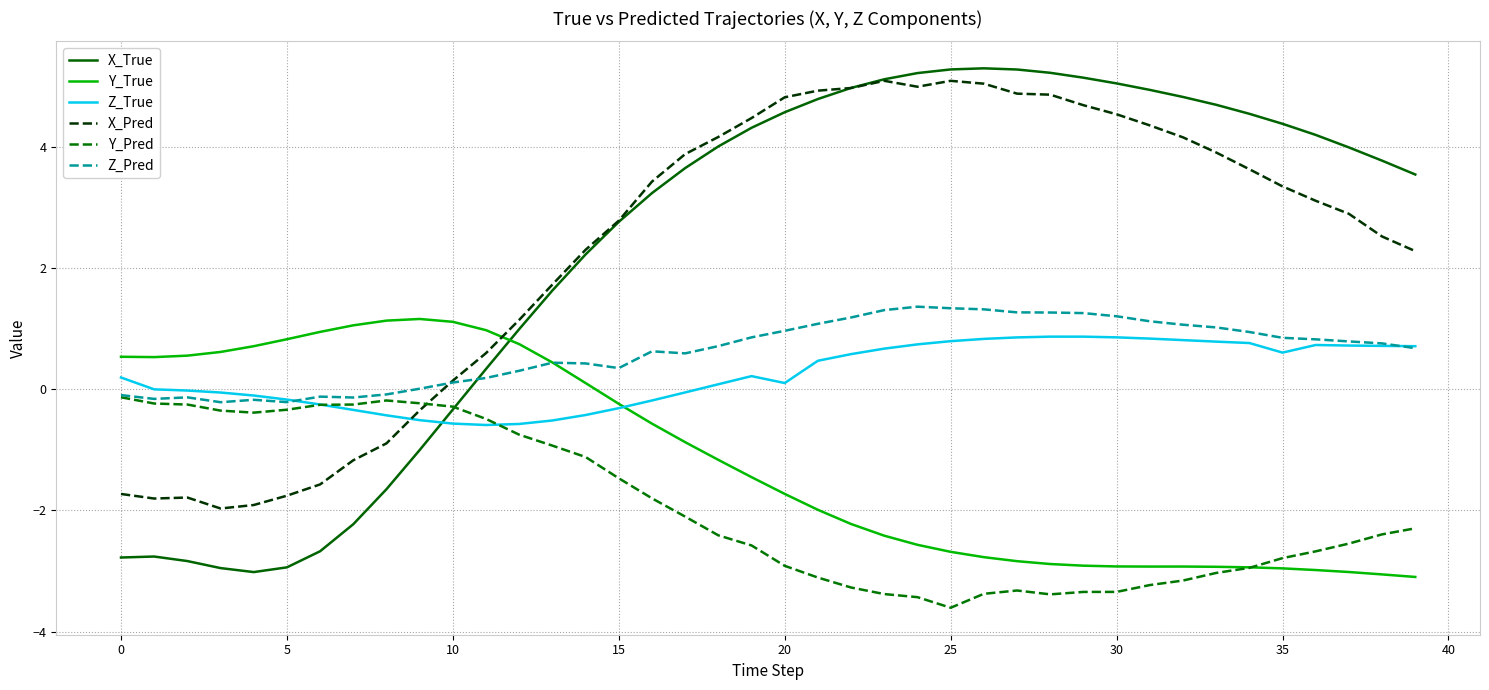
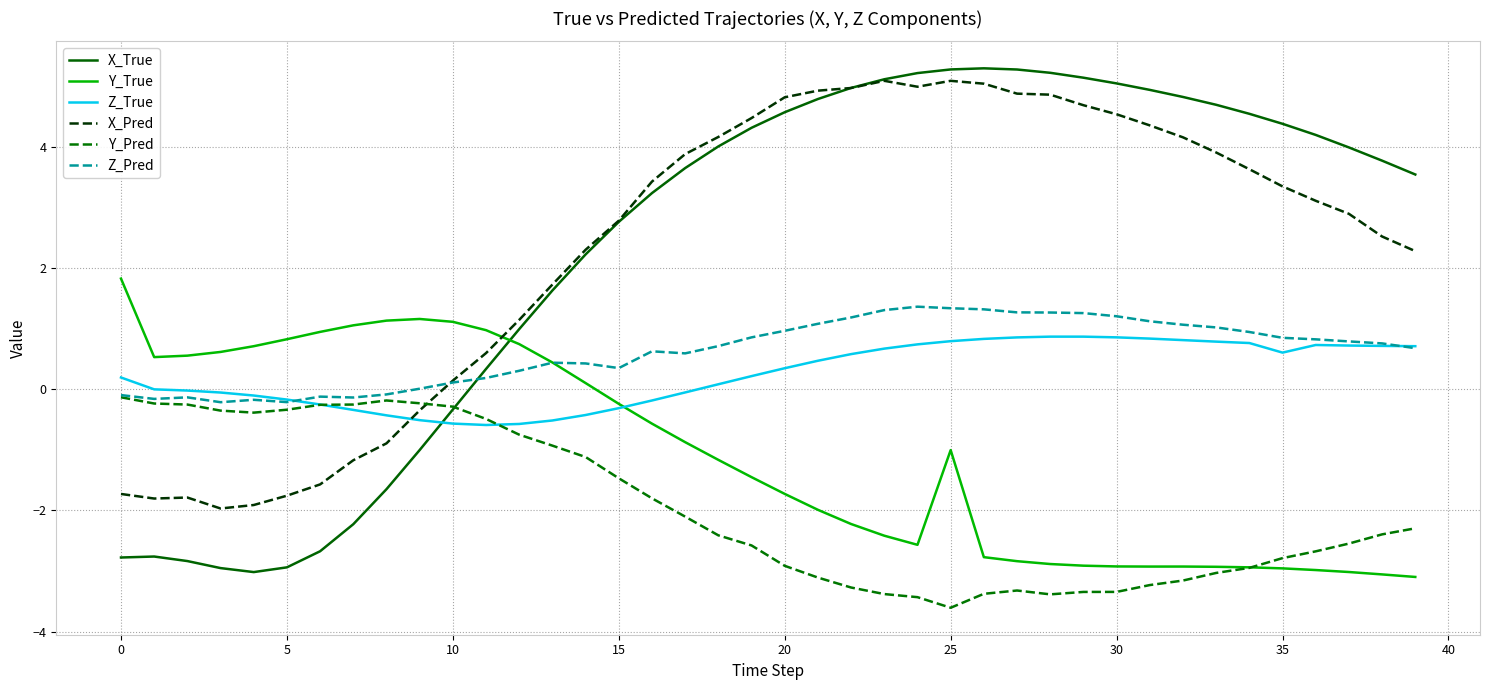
  {
    "Y_True": {
-     "0": 0.5,
+     "0": 1.8,
      "5": 0.8,
      "10": 1.1,
      "15": -0.2,
      "20": -1.7,
-     "25": -2.7,
+     "25": -1.0,
      "30": -2.9,
      "35": -3.0
    },
    "Z_True": {
      "0": 0.2,
      "10": -0.6,
      "15": -0.3,
-     "20": 0.1,
+     "20": 0.3,
      "25": 0.8,
      "30": 0.9,
      "35": 0.6
    },
    "Z_Pred": {
      "15": 0.3,
      "20": 1.0,
      "25": 1.3,
      "30": 1.2,
      "35": 0.8
    }
  }
